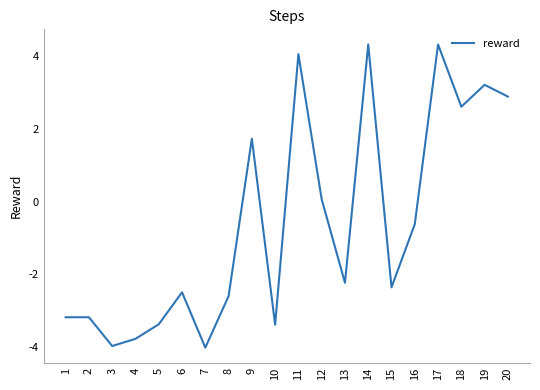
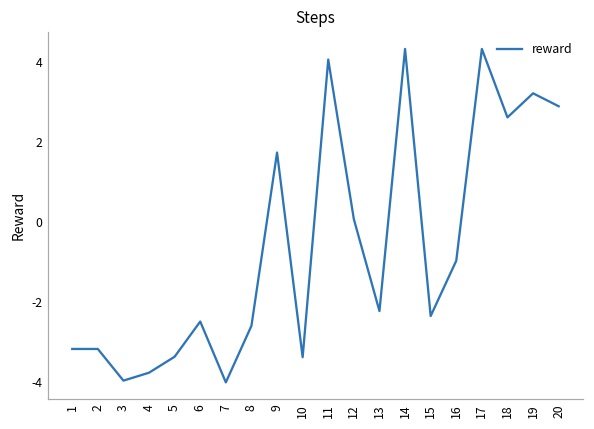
  {
    "1": -3.2,
    "2": -3.2,
    "3": -4.0,
    "4": -3.8,
    "5": -3.4,
    "6": -2.5,
    "7": -4.0,
    "8": -2.6,
    "9": 1.7,
    "10": -3.4,
    "11": 4.1,
    "12": 0.1,
    "13": -2.2,
    "14": 4.3,
    "15": -2.4,
-   "16": -0.6,
+   "16": -1.0,
    "17": 4.3,
    "18": 2.6,
    "19": 3.2,
    "20": 2.9
  }
